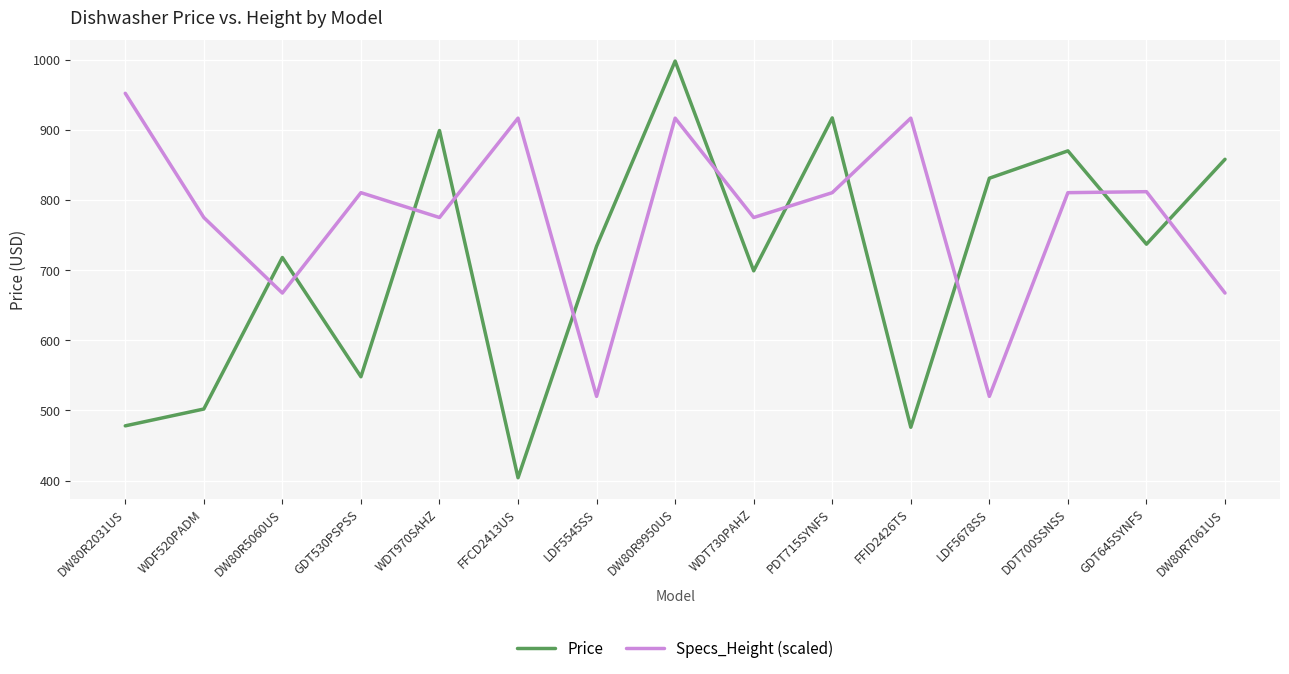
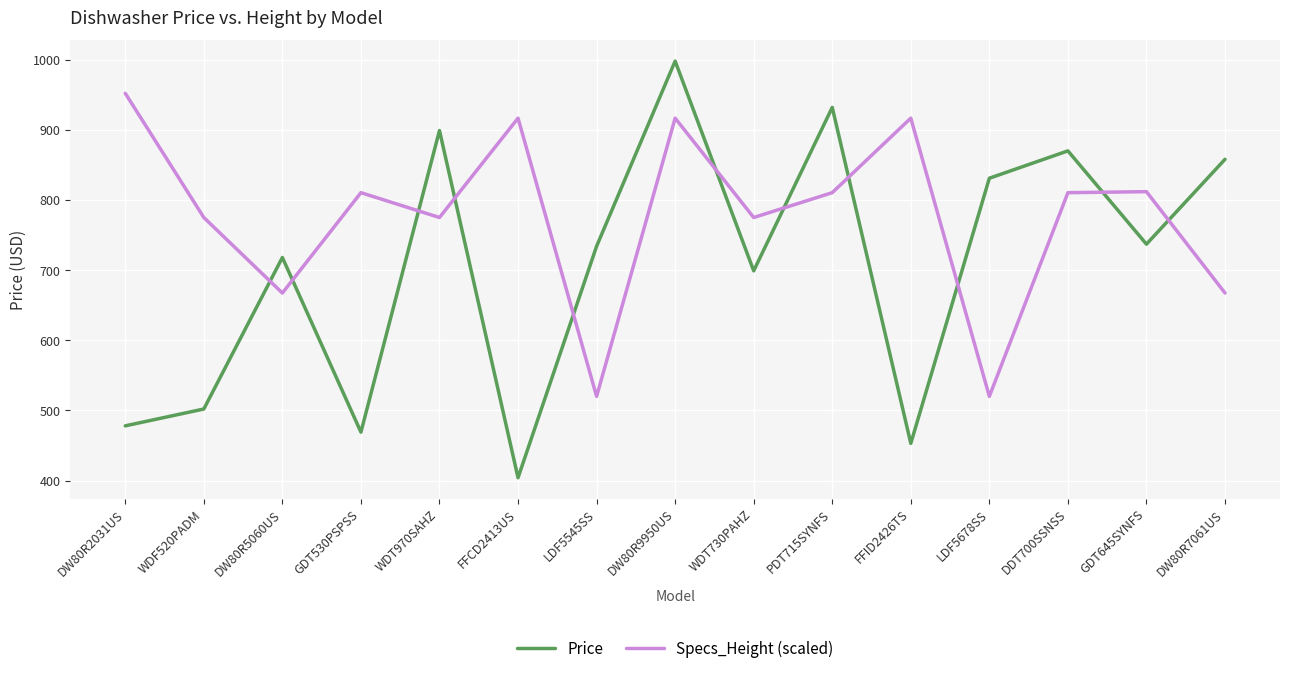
  {
    "Price": {
      "DW80R2031US": 480,
      "WDF520PADM": 500,
      "DW80R5060US": 720,
-     "GDT530PSPSS": 550,
+     "GDT530PSPSS": 470,
      "WDT970SAHZ": 900,
      "FFCD2413US": 400,
      "LDF5545SS": 730,
      "DW80R9950US": 1000,
      "WDT730PAHZ": 700,
-     "PDT715SYNFS": 920,
-     "FFID2426TS": 480,
+     "PDT715SYNFS": 930,
+     "FFID2426TS": 450,
      "LDF5678SS": 830,
      "DDT700SSNSS": 870,
      "GDT645SYNFS": 740,
      "DW80R7061US": 860
    },
    "Specs_Height (scaled)": {
      "DW80R2031US": 950,
      "WDF520PADM": 780,
      "DW80R5060US": 670,
      "GDT530PSPSS": 810,
      "WDT970SAHZ": 780,
      "FFCD2413US": 920,
      "LDF5545SS": 520,
      "DW80R9950US": 920,
      "WDT730PAHZ": 780,
      "PDT715SYNFS": 810,
      "FFID2426TS": 920,
      "LDF5678SS": 520,
      "DDT700SSNSS": 810,
      "GDT645SYNFS": 810,
      "DW80R7061US": 670
    }
  }
